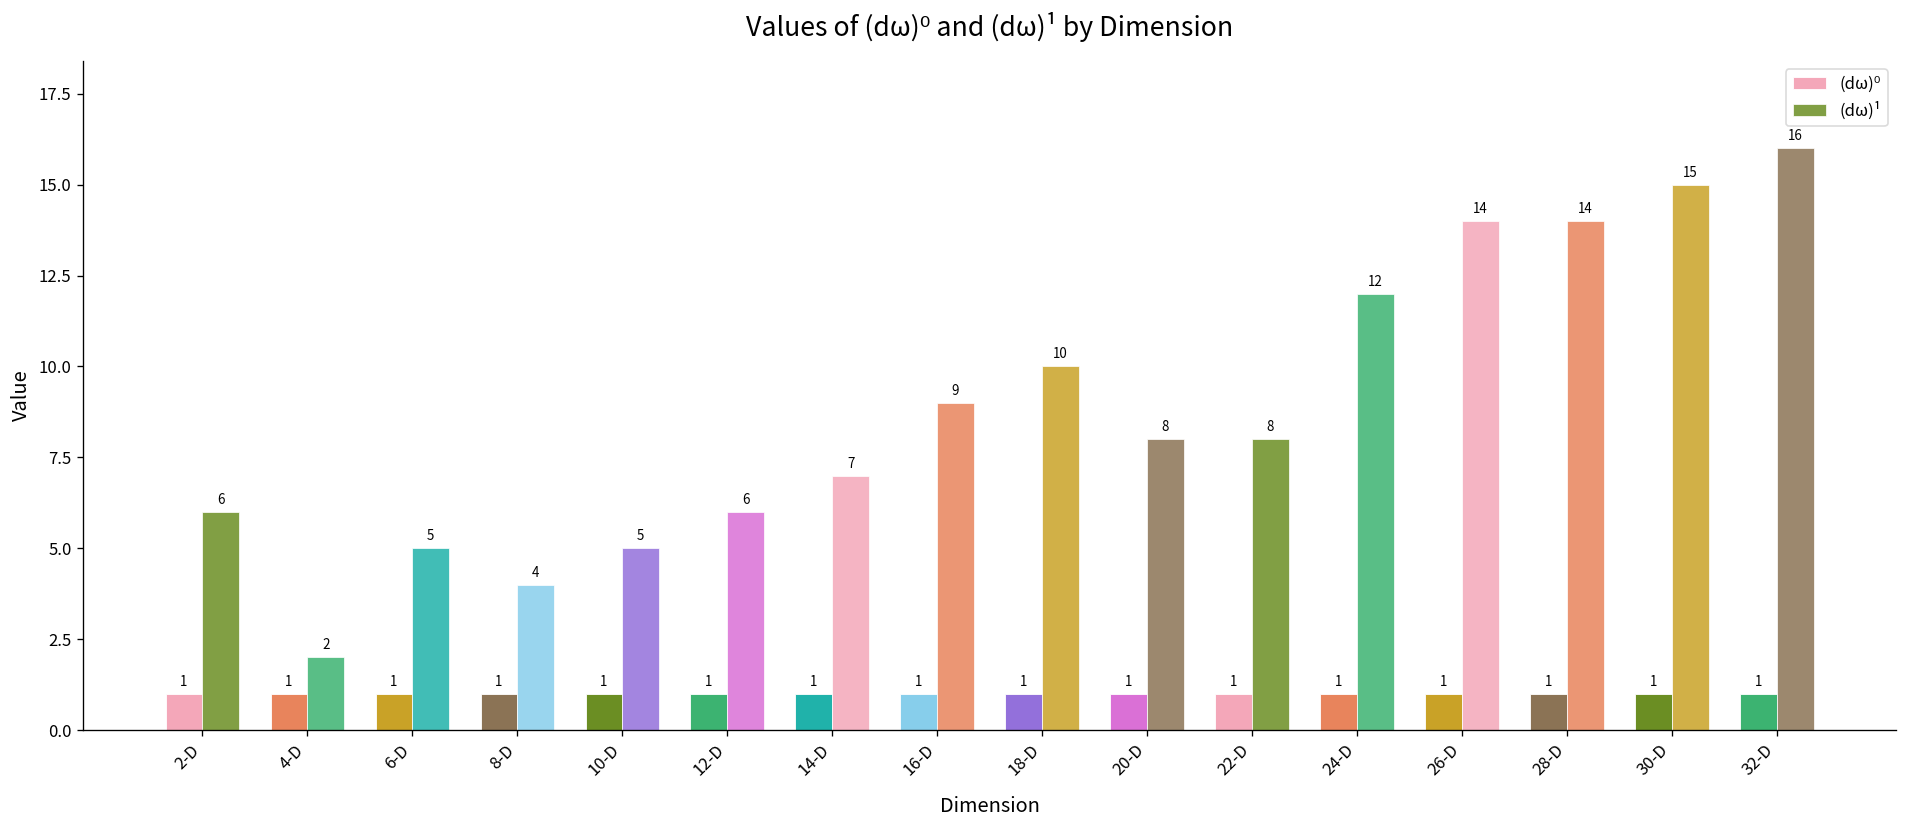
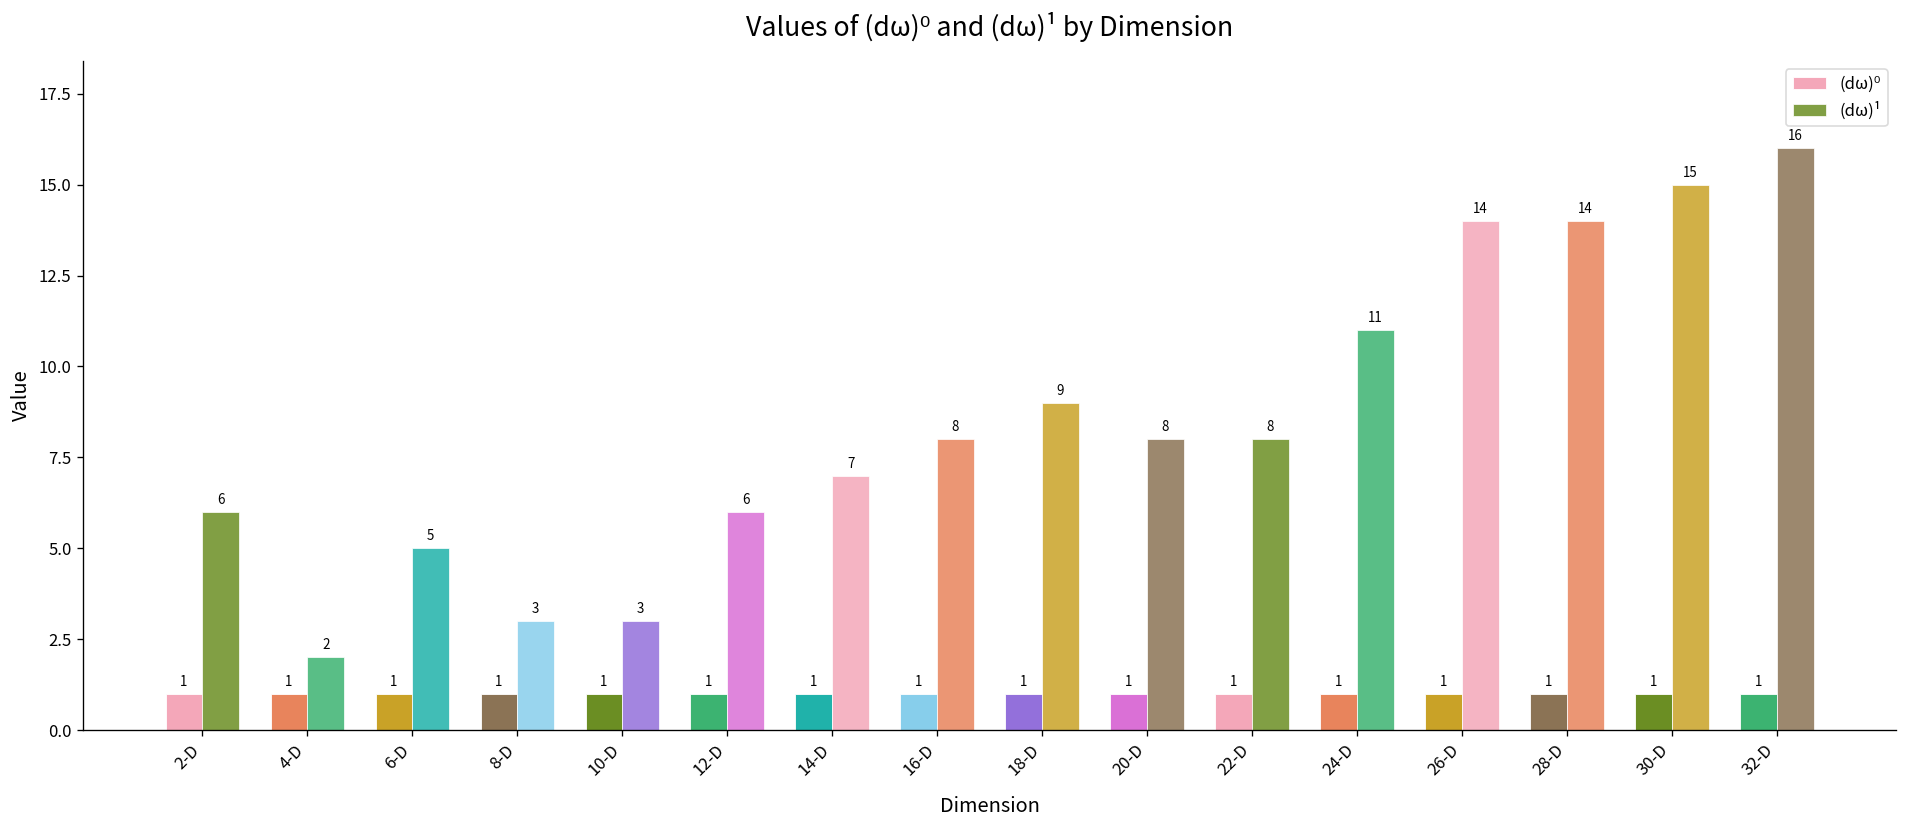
  {
    "(dω)⁰": {
      "2-D": 1,
      "4-D": 1,
      "6-D": 1,
      "8-D": 1,
      "10-D": 1,
      "12-D": 1,
      "14-D": 1,
      "16-D": 1,
      "18-D": 1,
      "20-D": 1,
      "22-D": 1,
      "24-D": 1,
      "26-D": 1,
      "28-D": 1,
      "30-D": 1,
      "32-D": 1
    },
    "(dω)¹": {
      "2-D": 6,
      "4-D": 2,
      "6-D": 5,
-     "8-D": 4,
-     "10-D": 5,
+     "8-D": 3,
+     "10-D": 3,
      "12-D": 6,
      "14-D": 7,
-     "16-D": 9,
-     "18-D": 10,
+     "16-D": 8,
+     "18-D": 9,
      "20-D": 8,
      "22-D": 8,
-     "24-D": 12,
+     "24-D": 11,
      "26-D": 14,
      "28-D": 14,
      "30-D": 15,
      "32-D": 16
    }
  }
